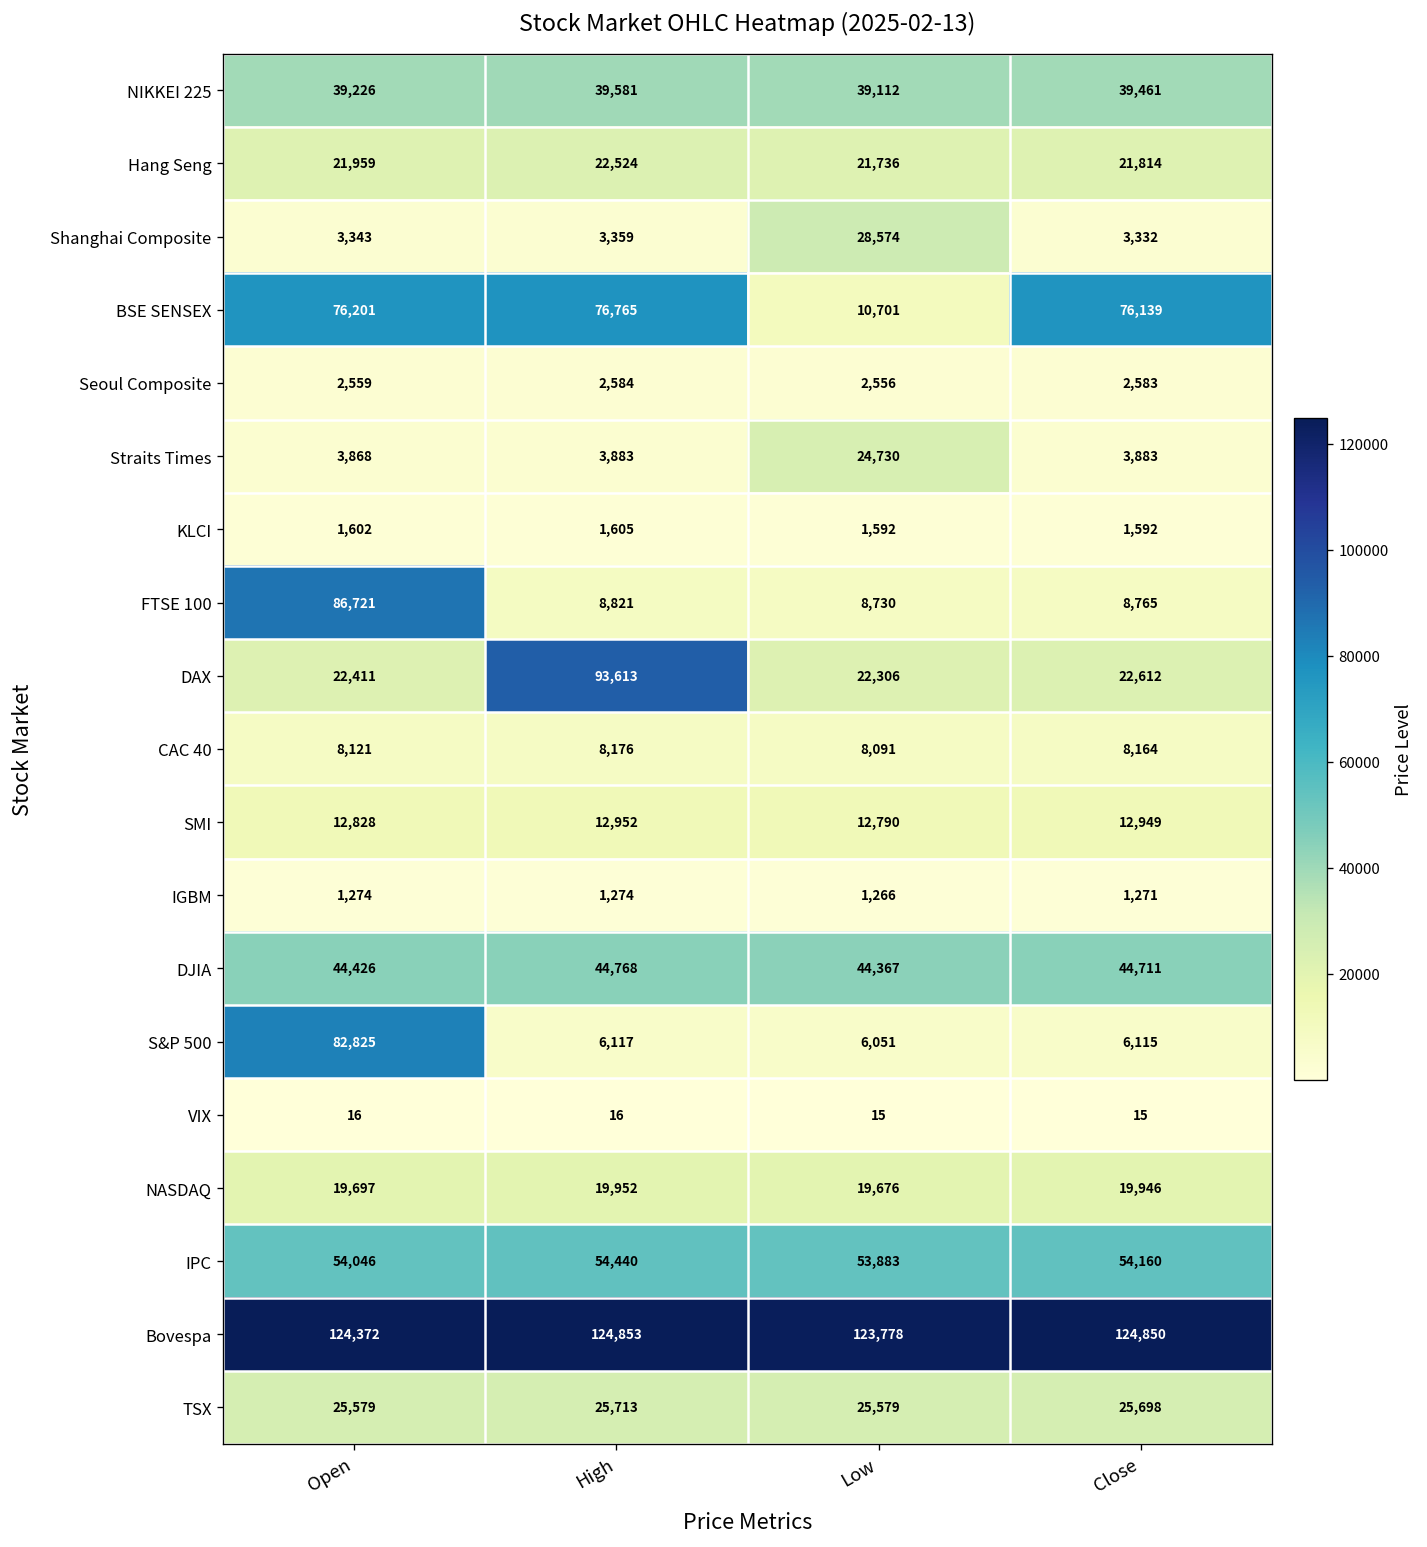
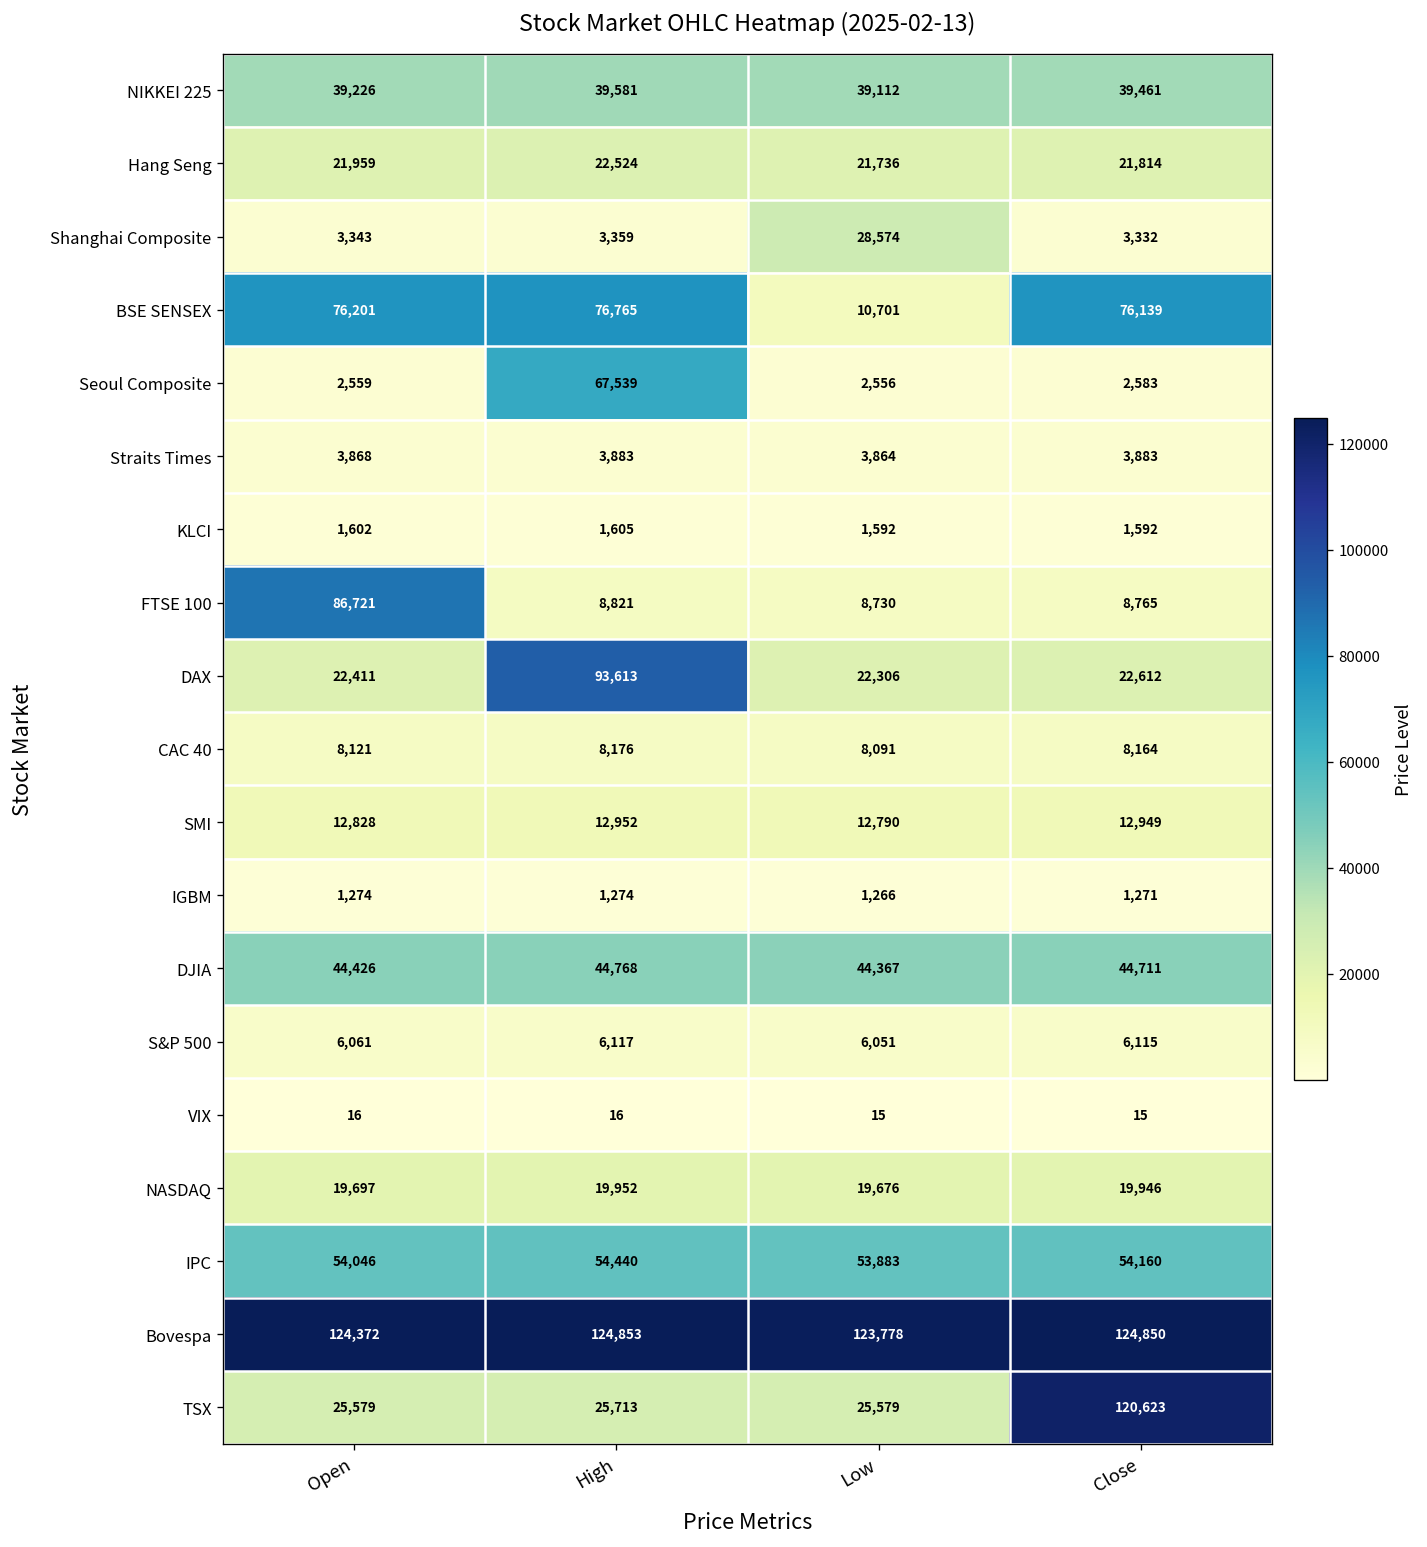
  {
    "NIKKEI 225": {
      "Open": "39,226",
      "High": "39,581",
      "Low": "39,112",
      "Close": "39,461"
    },
    "Hang Seng": {
      "Open": "21,959",
      "High": "22,524",
      "Low": "21,736",
      "Close": "21,814"
    },
    "Shanghai Composite": {
      "Open": "3,343",
      "High": "3,359",
      "Low": "28,574",
      "Close": "3,332"
    },
    "BSE SENSEX": {
      "Open": "76,201",
      "High": "76,765",
      "Low": "10,701",
      "Close": "76,139"
    },
    "Seoul Composite": {
      "Open": "2,559",
-     "High": "2,584",
+     "High": "67,539",
      "Low": "2,556",
      "Close": "2,583"
    },
    "Straits Times": {
      "Open": "3,868",
      "High": "3,883",
-     "Low": "24,730",
+     "Low": "3,864",
      "Close": "3,883"
    },
    "KLCI": {
      "Open": "1,602",
      "High": "1,605",
      "Low": "1,592",
      "Close": "1,592"
    },
    "FTSE 100": {
      "Open": "86,721",
      "High": "8,821",
      "Low": "8,730",
      "Close": "8,765"
    },
    "DAX": {
      "Open": "22,411",
      "High": "93,613",
      "Low": "22,306",
      "Close": "22,612"
    },
    "CAC 40": {
      "Open": "8,121",
      "High": "8,176",
      "Low": "8,091",
      "Close": "8,164"
    },
    "SMI": {
      "Open": "12,828",
      "High": "12,952",
      "Low": "12,790",
      "Close": "12,949"
    },
    "IGBM": {
      "Open": "1,274",
      "High": "1,274",
      "Low": "1,266",
      "Close": "1,271"
    },
    "DJIA": {
      "Open": "44,426",
      "High": "44,768",
      "Low": "44,367",
      "Close": "44,711"
    },
    "S&P 500": {
-     "Open": "82,825",
+     "Open": "6,061",
      "High": "6,117",
      "Low": "6,051",
      "Close": "6,115"
    },
    "VIX": {
      "Open": "16",
      "High": "16",
      "Low": "15",
      "Close": "15"
    },
    "NASDAQ": {
      "Open": "19,697",
      "High": "19,952",
      "Low": "19,676",
      "Close": "19,946"
    },
    "IPC": {
      "Open": "54,046",
      "High": "54,440",
      "Low": "53,883",
      "Close": "54,160"
    },
    "Bovespa": {
      "Open": "124,372",
      "High": "124,853",
      "Low": "123,778",
      "Close": "124,850"
    },
    "TSX": {
      "Open": "25,579",
      "High": "25,713",
      "Low": "25,579",
-     "Close": "25,698"
+     "Close": "120,623"
    }
  }
